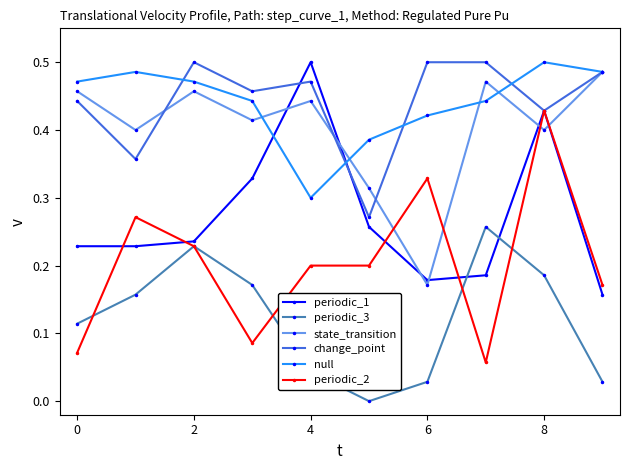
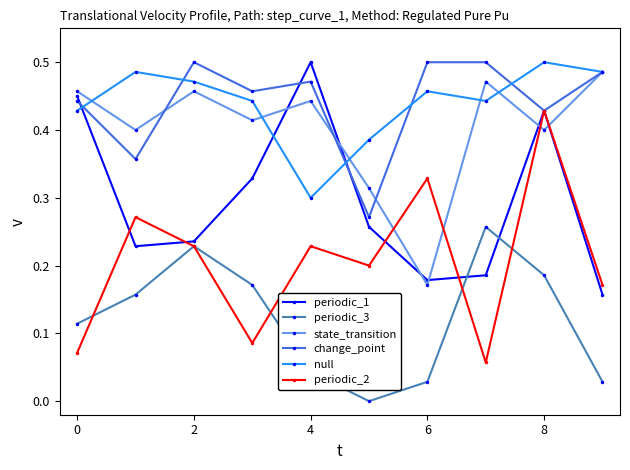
  {
    "periodic_1": {
-     "0": 0.23,
+     "0": 0.45,
      "2": 0.24,
      "4": 0.50,
      "6": 0.18
    },
    "null": {
-     "0": 0.47,
+     "0": 0.43,
      "2": 0.47,
      "4": 0.30,
-     "6": 0.42,
+     "6": 0.46,
      "8": 0.50
    },
    "periodic_2": {
      "0": 0.07,
-     "4": 0.20,
+     "4": 0.23,
      "6": 0.33
    }
  }
